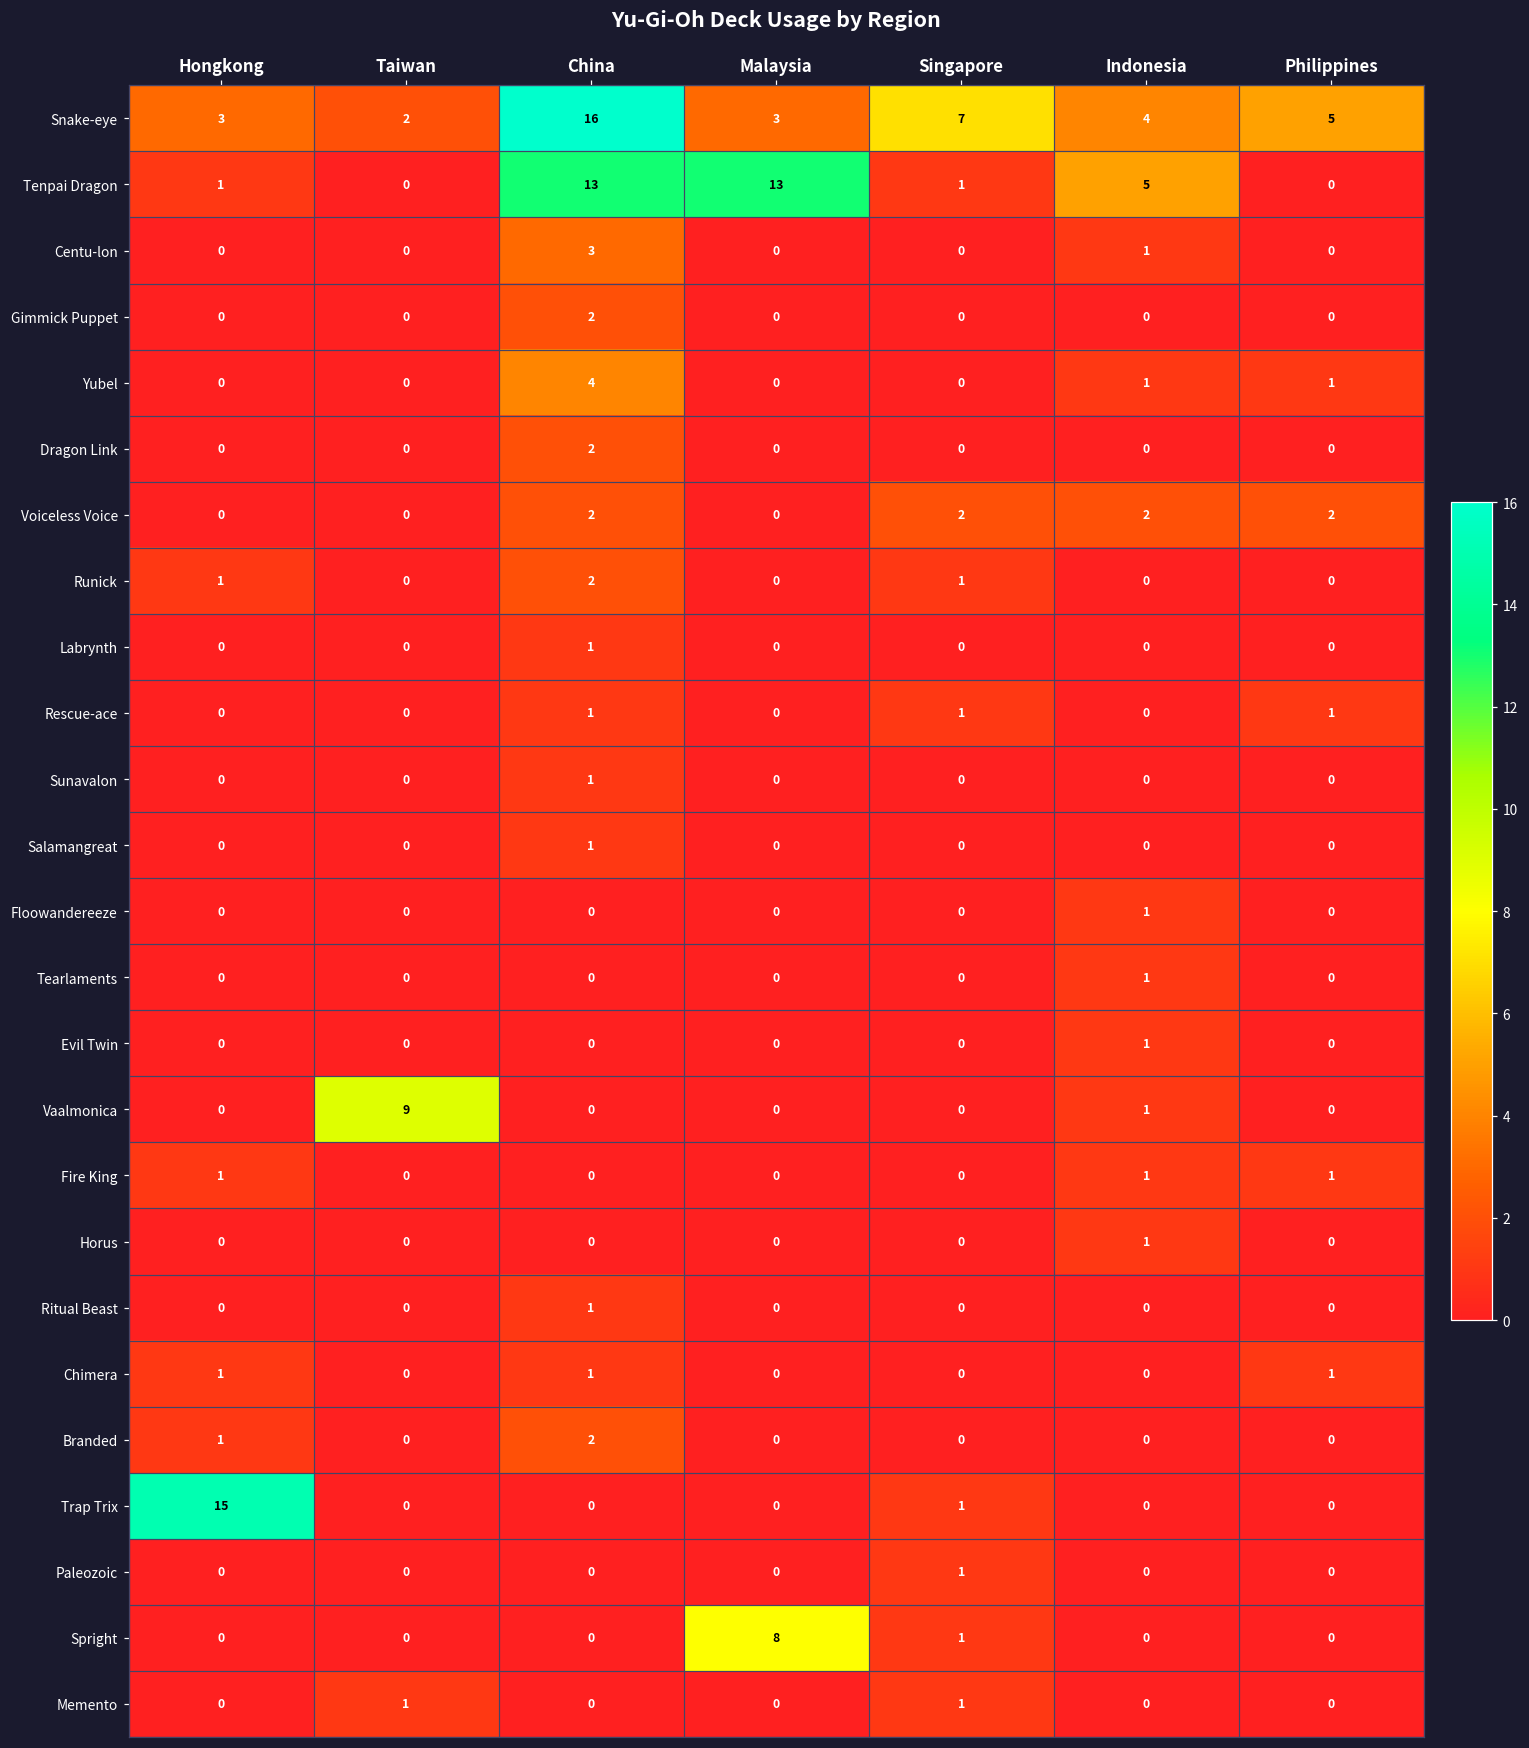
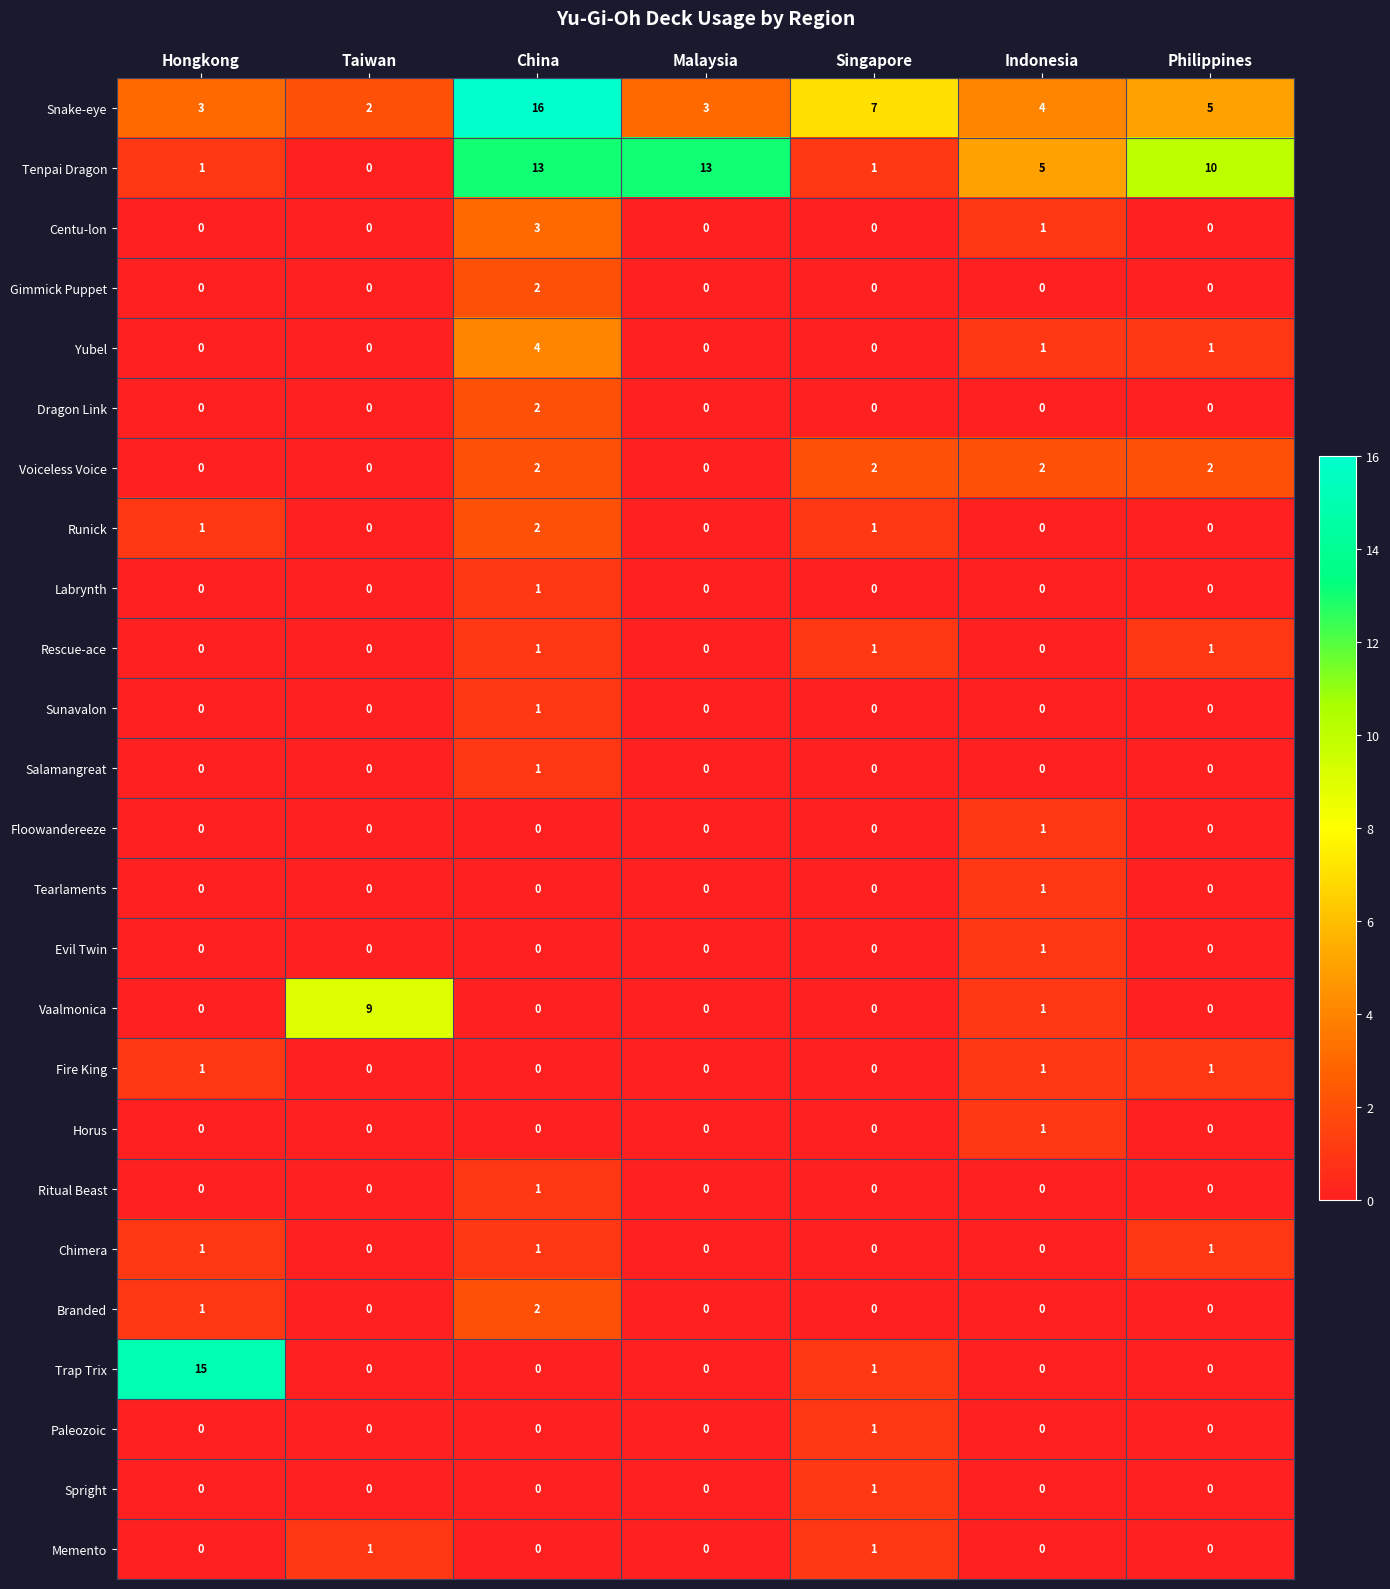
  {
    "Snake-eye": {
      "Hongkong": 3,
      "Taiwan": 2,
      "China": 16,
      "Malaysia": 3,
      "Singapore": 7,
      "Indonesia": 4,
      "Philippines": 5
    },
    "Tenpai Dragon": {
      "Hongkong": 1,
      "Taiwan": 0,
      "China": 13,
      "Malaysia": 13,
      "Singapore": 1,
      "Indonesia": 5,
-     "Philippines": 0
+     "Philippines": 10
    },
    "Centu-lon": {
      "Hongkong": 0,
      "Taiwan": 0,
      "China": 3,
      "Malaysia": 0,
      "Singapore": 0,
      "Indonesia": 1,
      "Philippines": 0
    },
    "Gimmick Puppet": {
      "Hongkong": 0,
      "Taiwan": 0,
      "China": 2,
      "Malaysia": 0,
      "Singapore": 0,
      "Indonesia": 0,
      "Philippines": 0
    },
    "Yubel": {
      "Hongkong": 0,
      "Taiwan": 0,
      "China": 4,
      "Malaysia": 0,
      "Singapore": 0,
      "Indonesia": 1,
      "Philippines": 1
    },
    "Dragon Link": {
      "Hongkong": 0,
      "Taiwan": 0,
      "China": 2,
      "Malaysia": 0,
      "Singapore": 0,
      "Indonesia": 0,
      "Philippines": 0
    },
    "Voiceless Voice": {
      "Hongkong": 0,
      "Taiwan": 0,
      "China": 2,
      "Malaysia": 0,
      "Singapore": 2,
      "Indonesia": 2,
      "Philippines": 2
    },
    "Runick": {
      "Hongkong": 1,
      "Taiwan": 0,
      "China": 2,
      "Malaysia": 0,
      "Singapore": 1,
      "Indonesia": 0,
      "Philippines": 0
    },
    "Labrynth": {
      "Hongkong": 0,
      "Taiwan": 0,
      "China": 1,
      "Malaysia": 0,
      "Singapore": 0,
      "Indonesia": 0,
      "Philippines": 0
    },
    "Rescue-ace": {
      "Hongkong": 0,
      "Taiwan": 0,
      "China": 1,
      "Malaysia": 0,
      "Singapore": 1,
      "Indonesia": 0,
      "Philippines": 1
    },
    "Sunavalon": {
      "Hongkong": 0,
      "Taiwan": 0,
      "China": 1,
      "Malaysia": 0,
      "Singapore": 0,
      "Indonesia": 0,
      "Philippines": 0
    },
    "Salamangreat": {
      "Hongkong": 0,
      "Taiwan": 0,
      "China": 1,
      "Malaysia": 0,
      "Singapore": 0,
      "Indonesia": 0,
      "Philippines": 0
    },
    "Floowandereeze": {
      "Hongkong": 0,
      "Taiwan": 0,
      "China": 0,
      "Malaysia": 0,
      "Singapore": 0,
      "Indonesia": 1,
      "Philippines": 0
    },
    "Tearlaments": {
      "Hongkong": 0,
      "Taiwan": 0,
      "China": 0,
      "Malaysia": 0,
      "Singapore": 0,
      "Indonesia": 1,
      "Philippines": 0
    },
    "Evil Twin": {
      "Hongkong": 0,
      "Taiwan": 0,
      "China": 0,
      "Malaysia": 0,
      "Singapore": 0,
      "Indonesia": 1,
      "Philippines": 0
    },
    "Vaalmonica": {
      "Hongkong": 0,
      "Taiwan": 9,
      "China": 0,
      "Malaysia": 0,
      "Singapore": 0,
      "Indonesia": 1,
      "Philippines": 0
    },
    "Fire King": {
      "Hongkong": 1,
      "Taiwan": 0,
      "China": 0,
      "Malaysia": 0,
      "Singapore": 0,
      "Indonesia": 1,
      "Philippines": 1
    },
    "Horus": {
      "Hongkong": 0,
      "Taiwan": 0,
      "China": 0,
      "Malaysia": 0,
      "Singapore": 0,
      "Indonesia": 1,
      "Philippines": 0
    },
    "Ritual Beast": {
      "Hongkong": 0,
      "Taiwan": 0,
      "China": 1,
      "Malaysia": 0,
      "Singapore": 0,
      "Indonesia": 0,
      "Philippines": 0
    },
    "Chimera": {
      "Hongkong": 1,
      "Taiwan": 0,
      "China": 1,
      "Malaysia": 0,
      "Singapore": 0,
      "Indonesia": 0,
      "Philippines": 1
    },
    "Branded": {
      "Hongkong": 1,
      "Taiwan": 0,
      "China": 2,
      "Malaysia": 0,
      "Singapore": 0,
      "Indonesia": 0,
      "Philippines": 0
    },
    "Trap Trix": {
      "Hongkong": 15,
      "Taiwan": 0,
      "China": 0,
      "Malaysia": 0,
      "Singapore": 1,
      "Indonesia": 0,
      "Philippines": 0
    },
    "Paleozoic": {
      "Hongkong": 0,
      "Taiwan": 0,
      "China": 0,
      "Malaysia": 0,
      "Singapore": 1,
      "Indonesia": 0,
      "Philippines": 0
    },
    "Spright": {
      "Hongkong": 0,
      "Taiwan": 0,
      "China": 0,
-     "Malaysia": 8,
+     "Malaysia": 0,
      "Singapore": 1,
      "Indonesia": 0,
      "Philippines": 0
    },
    "Memento": {
      "Hongkong": 0,
      "Taiwan": 1,
      "China": 0,
      "Malaysia": 0,
      "Singapore": 1,
      "Indonesia": 0,
      "Philippines": 0
    }
  }
